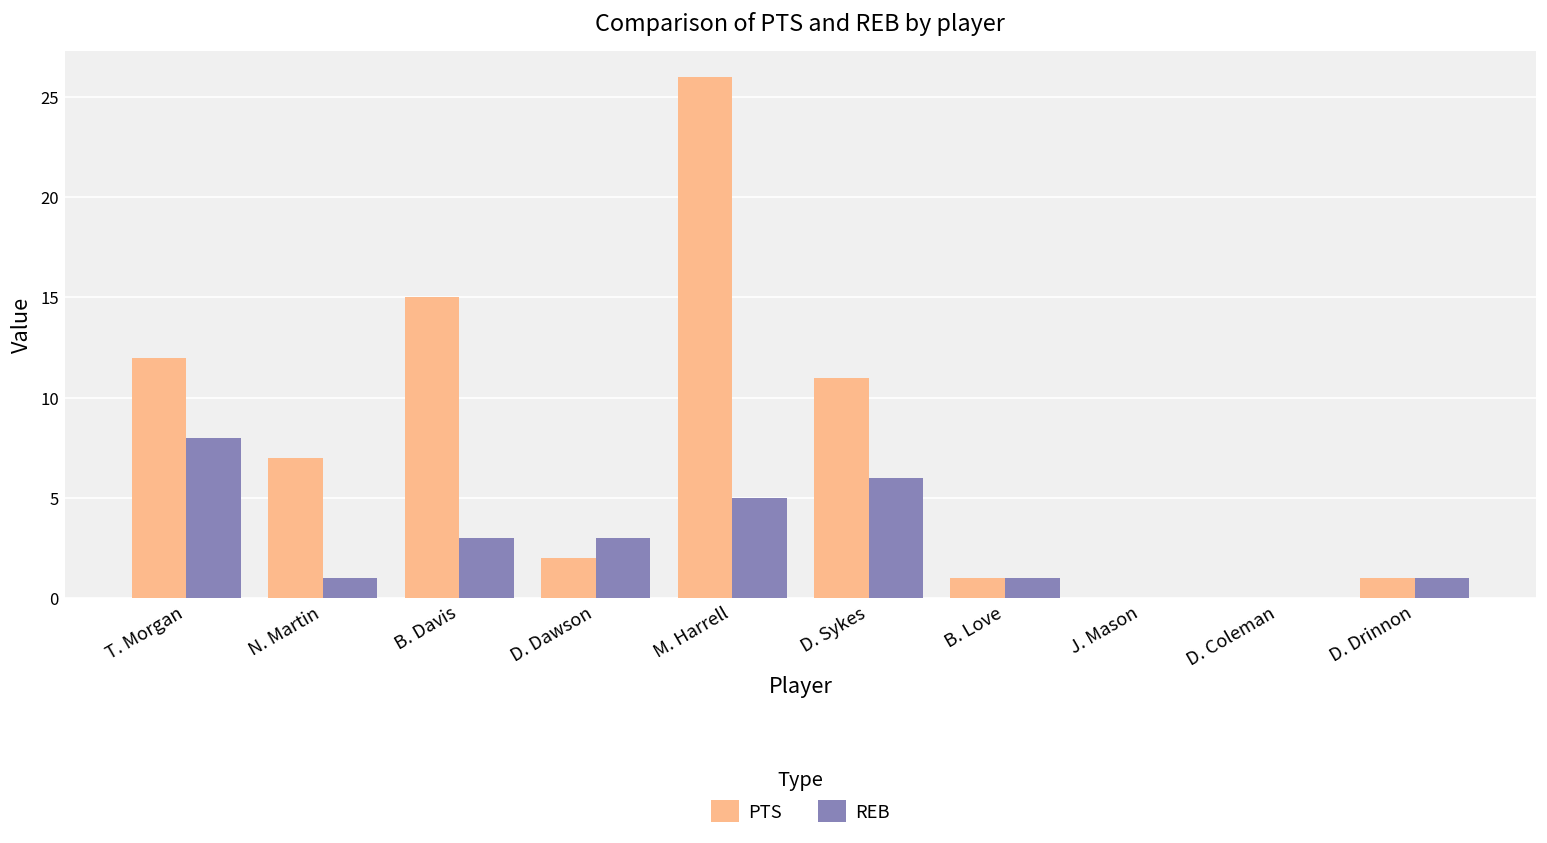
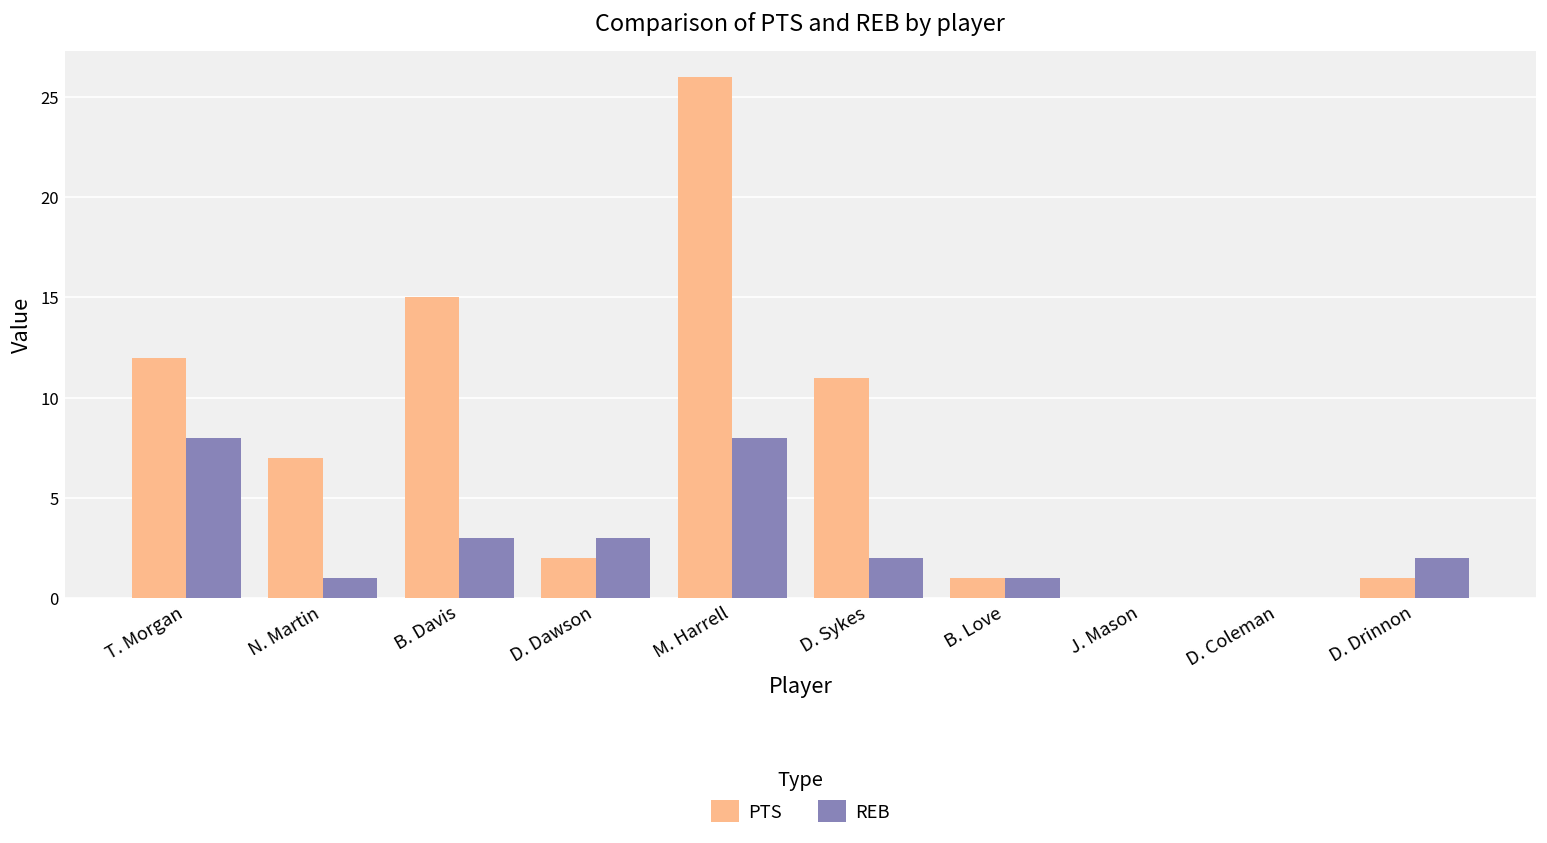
  {
    "PTS": {
      "T. Morgan": 12,
      "N. Martin": 7,
      "B. Davis": 15,
      "D. Dawson": 2,
      "M. Harrell": 26,
      "D. Sykes": 11,
      "B. Love": 1,
      "J. Mason": 0,
      "D. Coleman": 0,
      "D. Drinnon": 1
    },
    "REB": {
      "T. Morgan": 8,
      "N. Martin": 1,
      "B. Davis": 3,
      "D. Dawson": 3,
-     "M. Harrell": 5,
-     "D. Sykes": 6,
+     "M. Harrell": 8,
+     "D. Sykes": 2,
      "B. Love": 1,
      "J. Mason": 0,
      "D. Coleman": 0,
-     "D. Drinnon": 1
+     "D. Drinnon": 2
    }
  }
